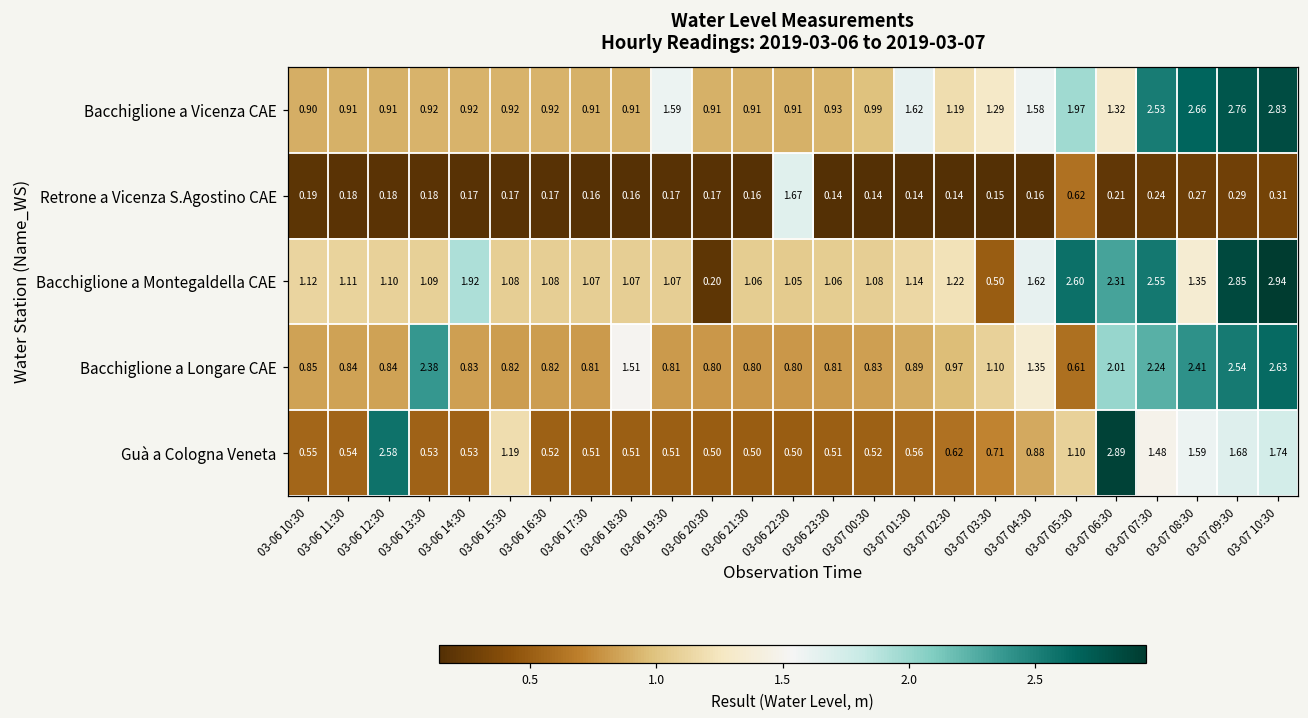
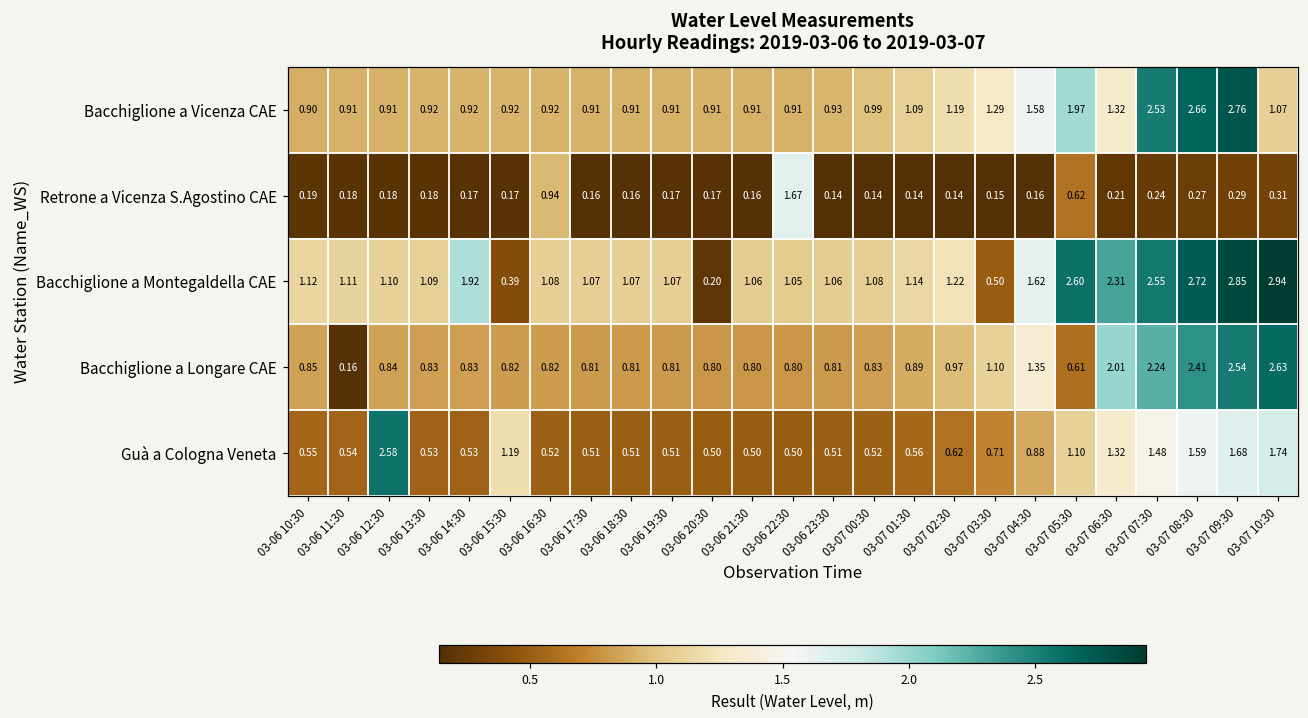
  {
    "Bacchiglione a Vicenza CAE": {
      "03-06 10:30": 0.90,
      "03-06 11:30": 0.91,
      "03-06 12:30": 0.91,
      "03-06 13:30": 0.92,
      "03-06 14:30": 0.92,
      "03-06 15:30": 0.92,
      "03-06 16:30": 0.92,
      "03-06 17:30": 0.91,
      "03-06 18:30": 0.91,
-     "03-06 19:30": 1.59,
+     "03-06 19:30": 0.91,
      "03-06 20:30": 0.91,
      "03-06 21:30": 0.91,
      "03-06 22:30": 0.91,
      "03-06 23:30": 0.93,
      "03-07 00:30": 0.99,
-     "03-07 01:30": 1.62,
+     "03-07 01:30": 1.09,
      "03-07 02:30": 1.19,
      "03-07 03:30": 1.29,
      "03-07 04:30": 1.58,
      "03-07 05:30": 1.97,
      "03-07 06:30": 1.32,
      "03-07 07:30": 2.53,
      "03-07 08:30": 2.66,
      "03-07 09:30": 2.76,
-     "03-07 10:30": 2.83
+     "03-07 10:30": 1.07
    },
    "Retrone a Vicenza S.Agostino CAE": {
      "03-06 10:30": 0.19,
      "03-06 11:30": 0.18,
      "03-06 12:30": 0.18,
      "03-06 13:30": 0.18,
      "03-06 14:30": 0.17,
      "03-06 15:30": 0.17,
-     "03-06 16:30": 0.17,
+     "03-06 16:30": 0.94,
      "03-06 17:30": 0.16,
      "03-06 18:30": 0.16,
      "03-06 19:30": 0.17,
      "03-06 20:30": 0.17,
      "03-06 21:30": 0.16,
      "03-06 22:30": 1.67,
      "03-06 23:30": 0.14,
      "03-07 00:30": 0.14,
      "03-07 01:30": 0.14,
      "03-07 02:30": 0.14,
      "03-07 03:30": 0.15,
      "03-07 04:30": 0.16,
      "03-07 05:30": 0.62,
      "03-07 06:30": 0.21,
      "03-07 07:30": 0.24,
      "03-07 08:30": 0.27,
      "03-07 09:30": 0.29,
      "03-07 10:30": 0.31
    },
    "Bacchiglione a Montegaldella CAE": {
      "03-06 10:30": 1.12,
      "03-06 11:30": 1.11,
      "03-06 12:30": 1.10,
      "03-06 13:30": 1.09,
      "03-06 14:30": 1.92,
-     "03-06 15:30": 1.08,
+     "03-06 15:30": 0.39,
      "03-06 16:30": 1.08,
      "03-06 17:30": 1.07,
      "03-06 18:30": 1.07,
      "03-06 19:30": 1.07,
      "03-06 20:30": 0.20,
      "03-06 21:30": 1.06,
      "03-06 22:30": 1.05,
      "03-06 23:30": 1.06,
      "03-07 00:30": 1.08,
      "03-07 01:30": 1.14,
      "03-07 02:30": 1.22,
      "03-07 03:30": 0.50,
      "03-07 04:30": 1.62,
      "03-07 05:30": 2.60,
      "03-07 06:30": 2.31,
      "03-07 07:30": 2.55,
-     "03-07 08:30": 1.35,
+     "03-07 08:30": 2.72,
      "03-07 09:30": 2.85,
      "03-07 10:30": 2.94
    },
    "Bacchiglione a Longare CAE": {
      "03-06 10:30": 0.85,
-     "03-06 11:30": 0.84,
+     "03-06 11:30": 0.16,
      "03-06 12:30": 0.84,
-     "03-06 13:30": 2.38,
+     "03-06 13:30": 0.83,
      "03-06 14:30": 0.83,
      "03-06 15:30": 0.82,
      "03-06 16:30": 0.82,
      "03-06 17:30": 0.81,
-     "03-06 18:30": 1.51,
+     "03-06 18:30": 0.81,
      "03-06 19:30": 0.81,
      "03-06 20:30": 0.80,
      "03-06 21:30": 0.80,
      "03-06 22:30": 0.80,
      "03-06 23:30": 0.81,
      "03-07 00:30": 0.83,
      "03-07 01:30": 0.89,
      "03-07 02:30": 0.97,
      "03-07 03:30": 1.10,
      "03-07 04:30": 1.35,
      "03-07 05:30": 0.61,
      "03-07 06:30": 2.01,
      "03-07 07:30": 2.24,
      "03-07 08:30": 2.41,
      "03-07 09:30": 2.54,
      "03-07 10:30": 2.63
    },
    "Guà a Cologna Veneta": {
      "03-06 10:30": 0.55,
      "03-06 11:30": 0.54,
      "03-06 12:30": 2.58,
      "03-06 13:30": 0.53,
      "03-06 14:30": 0.53,
      "03-06 15:30": 1.19,
      "03-06 16:30": 0.52,
      "03-06 17:30": 0.51,
      "03-06 18:30": 0.51,
      "03-06 19:30": 0.51,
      "03-06 20:30": 0.50,
      "03-06 21:30": 0.50,
      "03-06 22:30": 0.50,
      "03-06 23:30": 0.51,
      "03-07 00:30": 0.52,
      "03-07 01:30": 0.56,
      "03-07 02:30": 0.62,
      "03-07 03:30": 0.71,
      "03-07 04:30": 0.88,
      "03-07 05:30": 1.10,
-     "03-07 06:30": 2.89,
+     "03-07 06:30": 1.32,
      "03-07 07:30": 1.48,
      "03-07 08:30": 1.59,
      "03-07 09:30": 1.68,
      "03-07 10:30": 1.74
    }
  }
